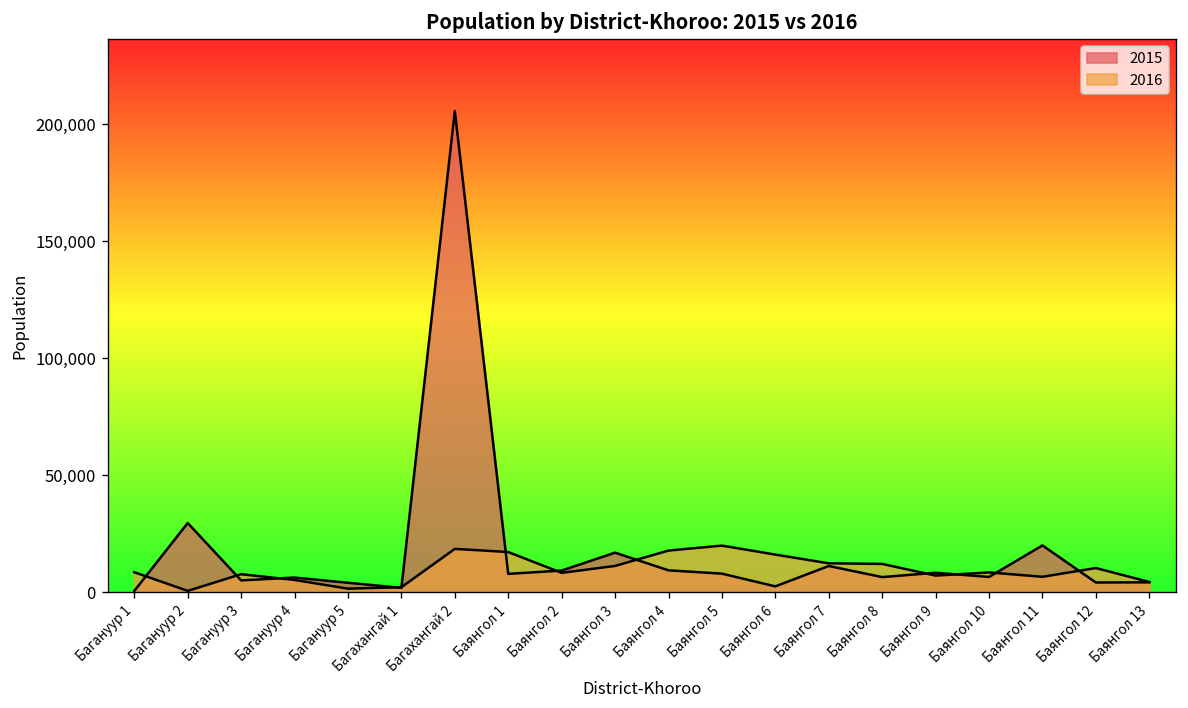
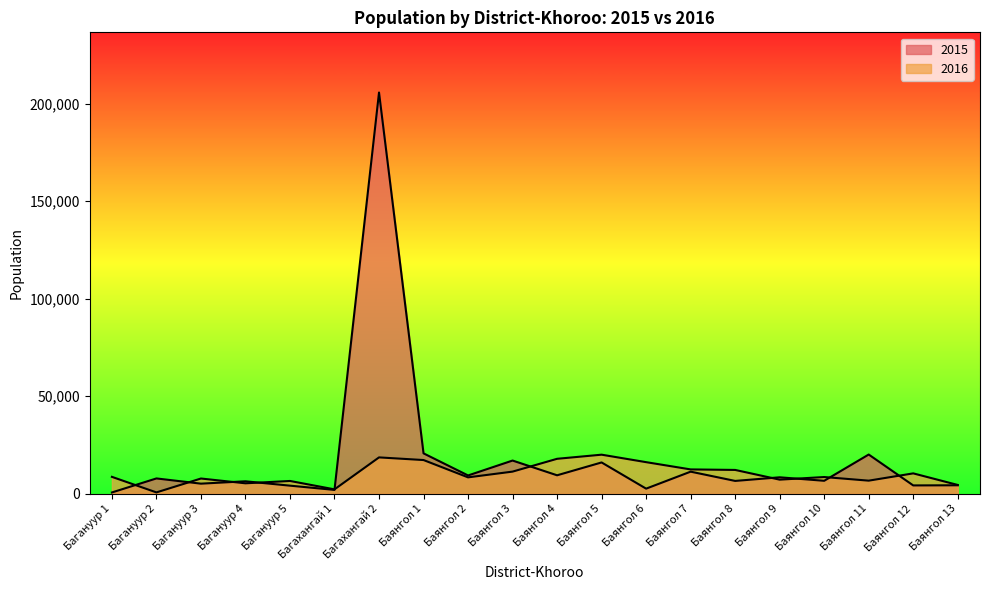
  {
    "2015": {
      "Багануур 1": "1,000",
-     "Багануур 2": "30,000",
+     "Багануур 2": "8,000",
      "Багануур 3": "5,000",
      "Багануур 5": "4,000",
      "Багахангай 2": "206,000",
-     "Баянгол 1": "8,000",
+     "Баянгол 1": "21,000",
      "Баянгол 3": "17,000",
      "Баянгол 4": "9,000",
-     "Баянгол 5": "8,000",
+     "Баянгол 5": "16,000",
      "Баянгол 6": "3,000",
      "Баянгол 8": "7,000",
      "Баянгол 10": "7,000",
      "Баянгол 11": "20,000",
      "Баянгол 12": "4,000"
    },
    "2016": {
      "Багануур 1": "9,000",
      "Багануур 2": "1,000",
      "Багануур 3": "8,000",
-     "Багануур 5": "2,000",
+     "Багануур 5": "7,000",
      "Багахангай 2": "19,000",
      "Баянгол 1": "17,000",
      "Баянгол 3": "11,000",
      "Баянгол 4": "18,000",
      "Баянгол 5": "20,000",
      "Баянгол 6": "16,000",
      "Баянгол 8": "12,000",
      "Баянгол 10": "9,000",
      "Баянгол 11": "7,000",
      "Баянгол 12": "10,000"
    }
  }
